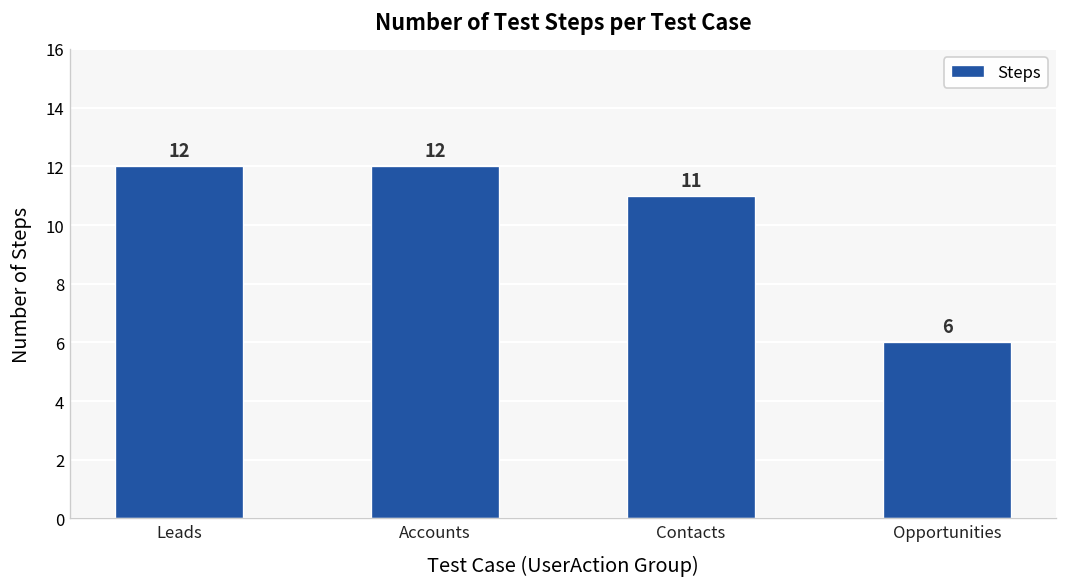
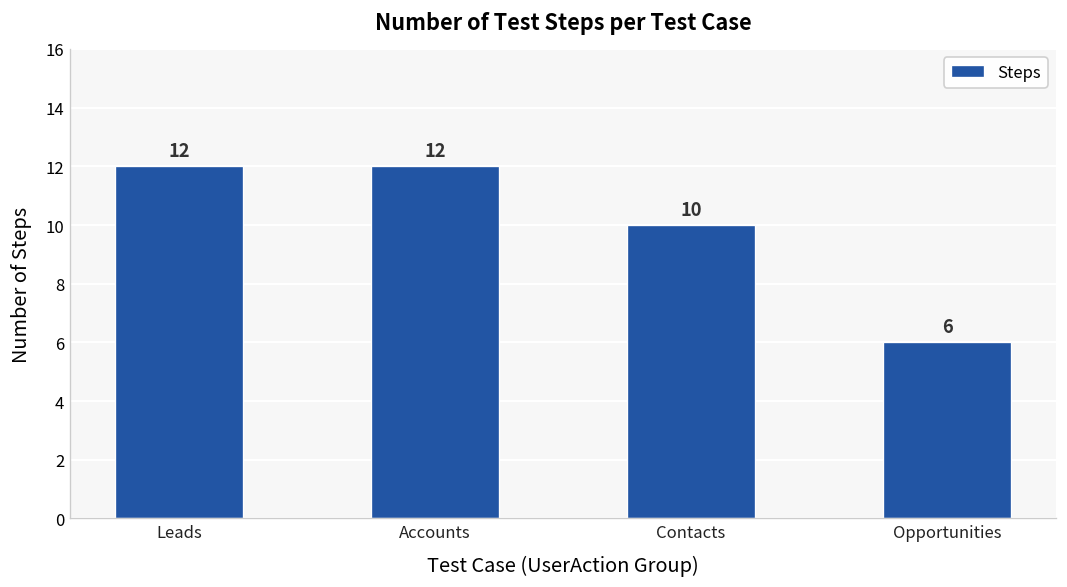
  {
    "Leads": 12,
    "Accounts": 12,
-   "Contacts": 11,
+   "Contacts": 10,
    "Opportunities": 6
  }
